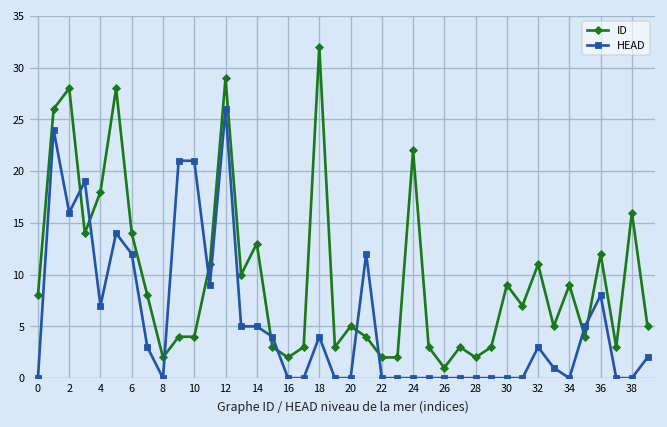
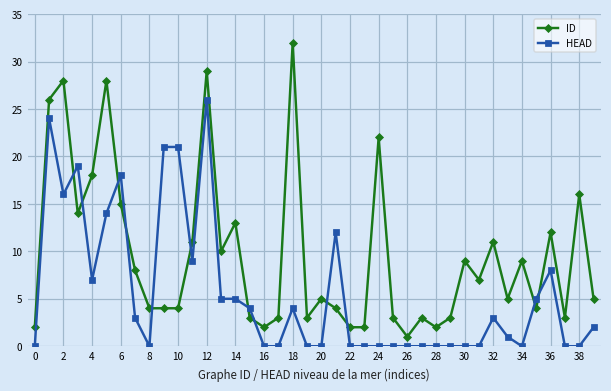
  {
    "ID": {
-     "0": 8,
+     "0": 2,
      "2": 28,
      "4": 18,
-     "6": 14,
-     "8": 2,
+     "6": 15,
+     "8": 4,
      "10": 4,
      "12": 29,
      "14": 13,
      "16": 2,
      "18": 32,
      "20": 5,
      "22": 2,
      "24": 22,
      "26": 1,
      "28": 2,
      "30": 9,
      "32": 11,
      "34": 9,
      "36": 12,
      "38": 16
    },
    "HEAD": {
      "0": 0,
      "2": 16,
      "4": 7,
-     "6": 12,
+     "6": 18,
      "8": 0,
      "10": 21,
      "12": 26,
      "14": 5,
      "16": 0,
      "18": 4,
      "20": 0,
      "22": 0,
      "24": 0,
      "26": 0,
      "28": 0,
      "30": 0,
      "32": 3,
      "34": 0,
      "36": 8,
      "38": 0
    }
  }
